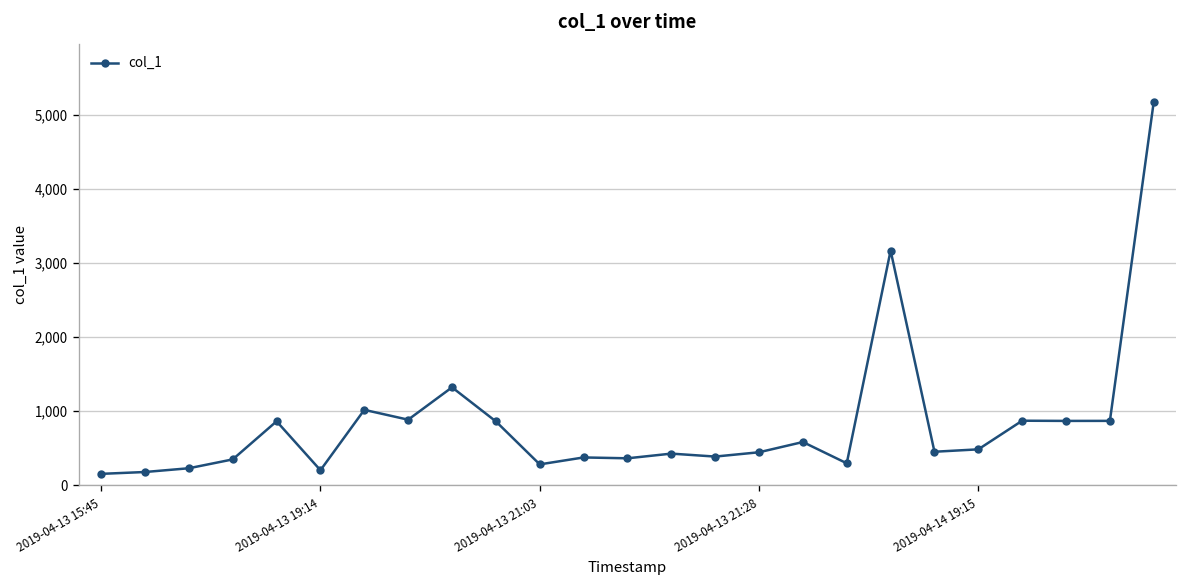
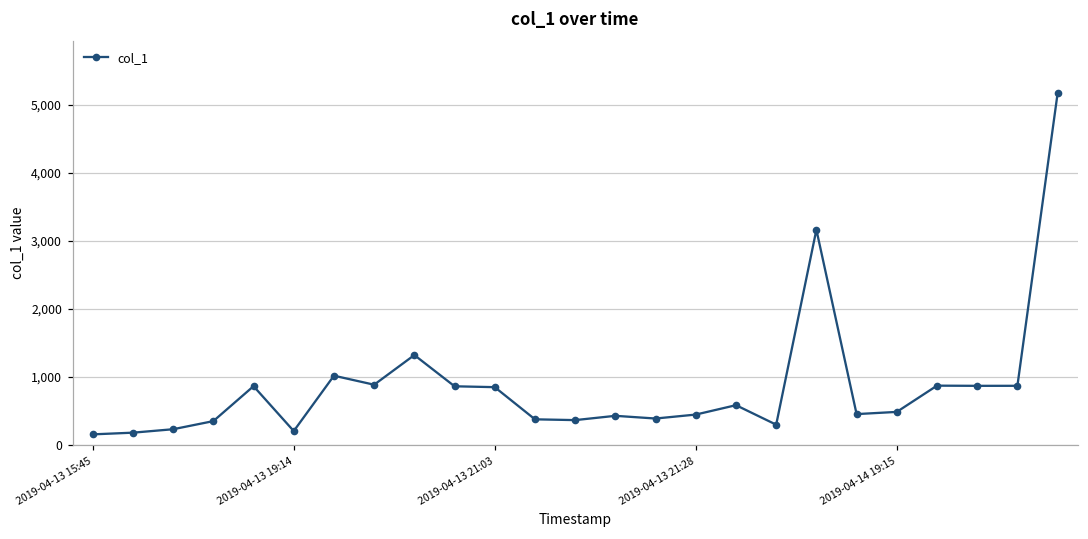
  {
    "2019-04-13 15:45": 200,
    "2019-04-13 19:14": 200,
-   "2019-04-13 21:03": 300,
+   "2019-04-13 21:03": 800,
    "2019-04-14 19:15": 500
  }
